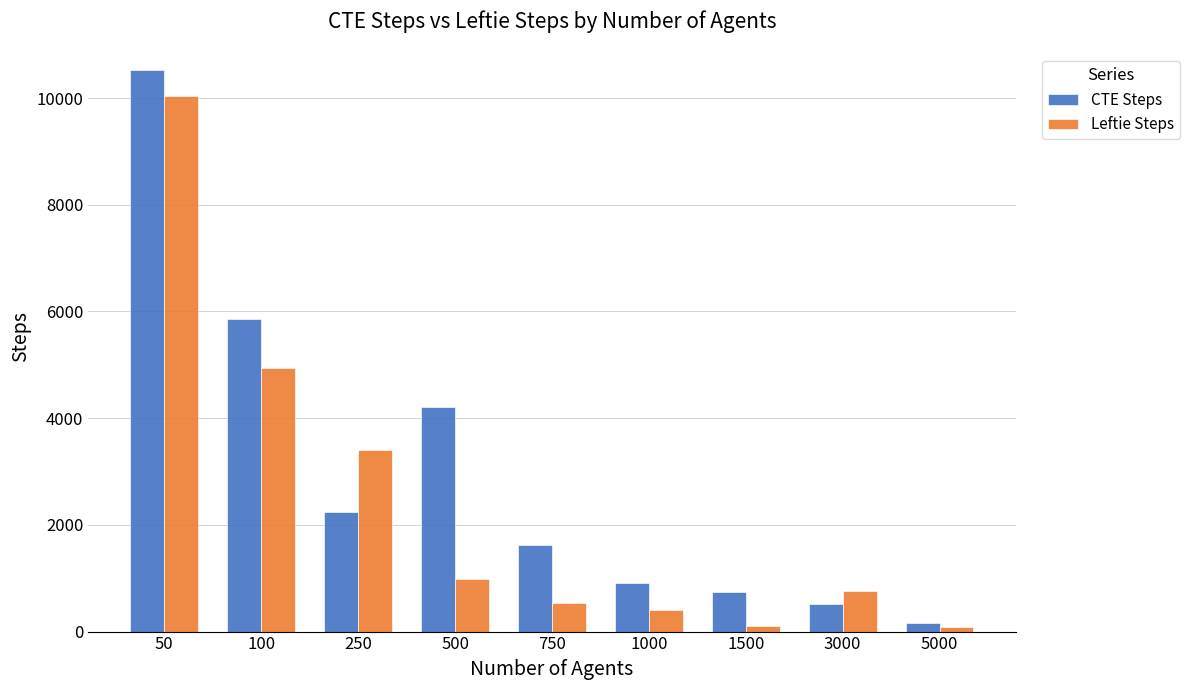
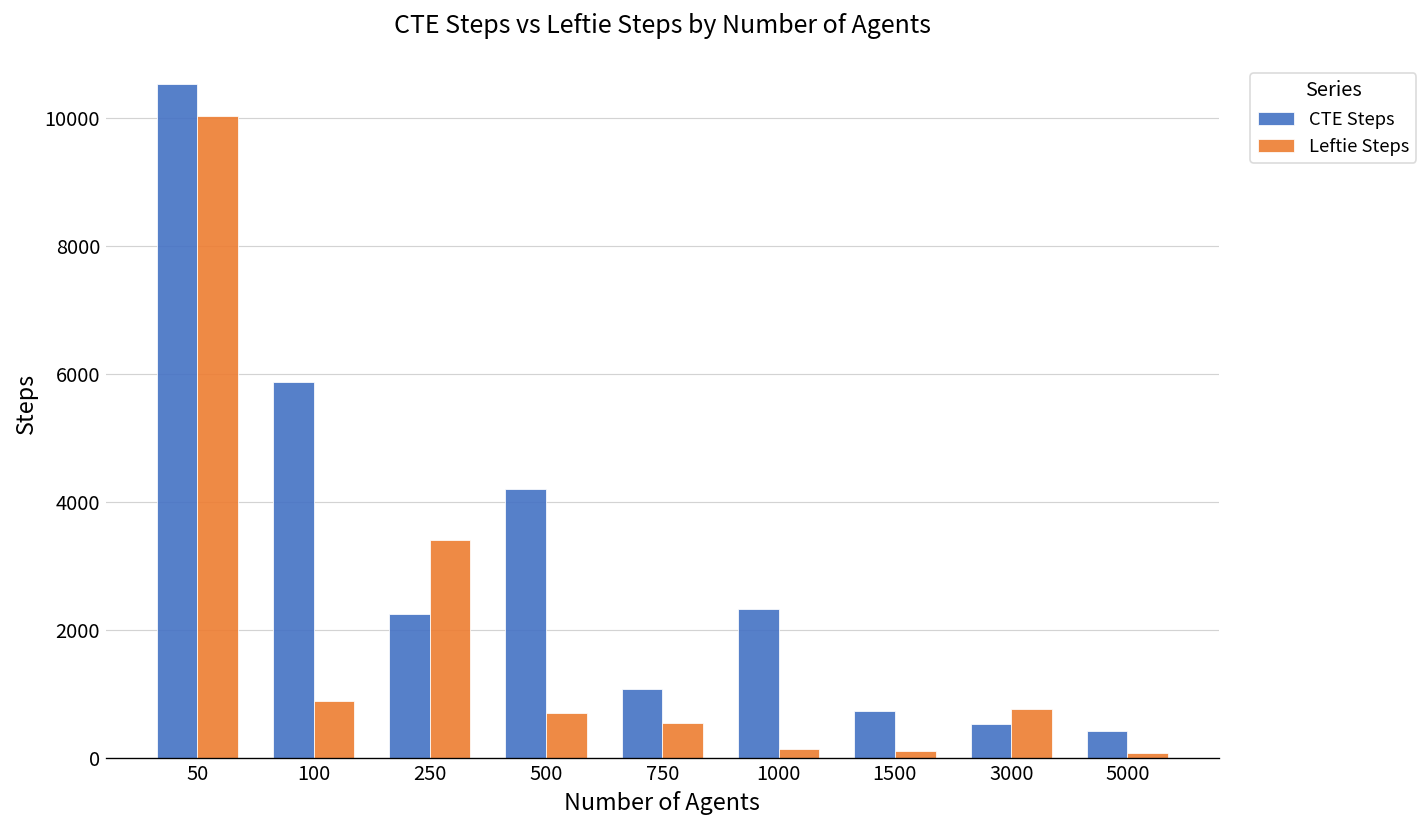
  {
    "CTE Steps": {
      "50": 10500,
      "100": 5900,
      "250": 2200,
      "500": 4200,
-     "750": 1600,
-     "1000": 900,
+     "750": 1100,
+     "1000": 2300,
      "1500": 700,
      "3000": 500,
-     "5000": 200
+     "5000": 400
    },
    "Leftie Steps": {
      "50": 10000,
-     "100": 4900,
+     "100": 900,
      "250": 3400,
-     "500": 1000,
+     "500": 700,
      "750": 500,
-     "1000": 400,
+     "1000": 100,
      "1500": 100,
      "3000": 800,
      "5000": 100
    }
  }
